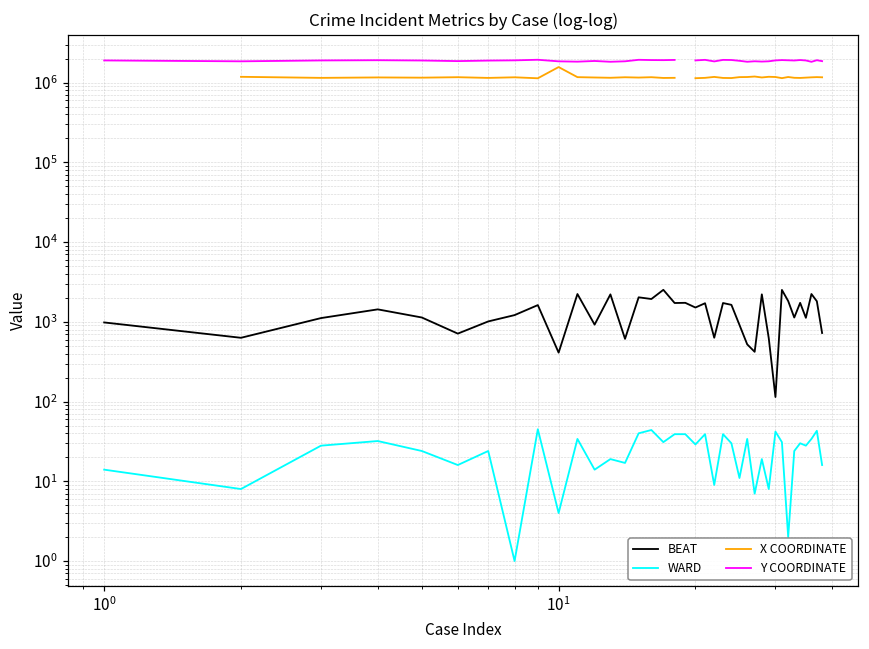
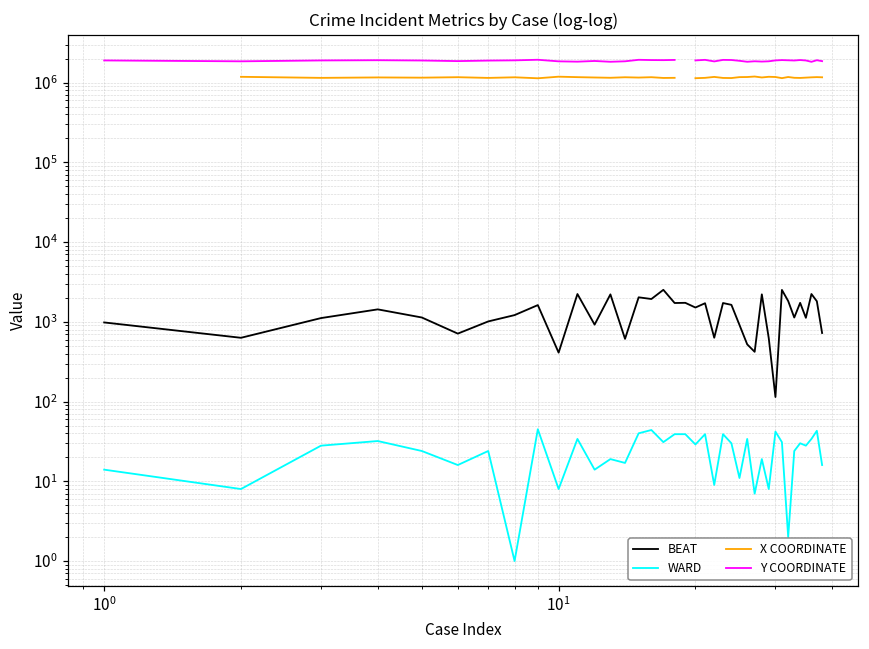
  {
    "BEAT": {
      "10^0": 1000,
      "10^1": 400
    },
    "WARD": {
      "10^0": 14,
-     "10^1": 4
+     "10^1": 8
    },
    "X COORDINATE": {
-     "10^1": 1600000
+     "10^1": 1200000
    },
    "Y COORDINATE": {
      "10^0": 1900000,
      "10^1": 1900000
    }
  }
